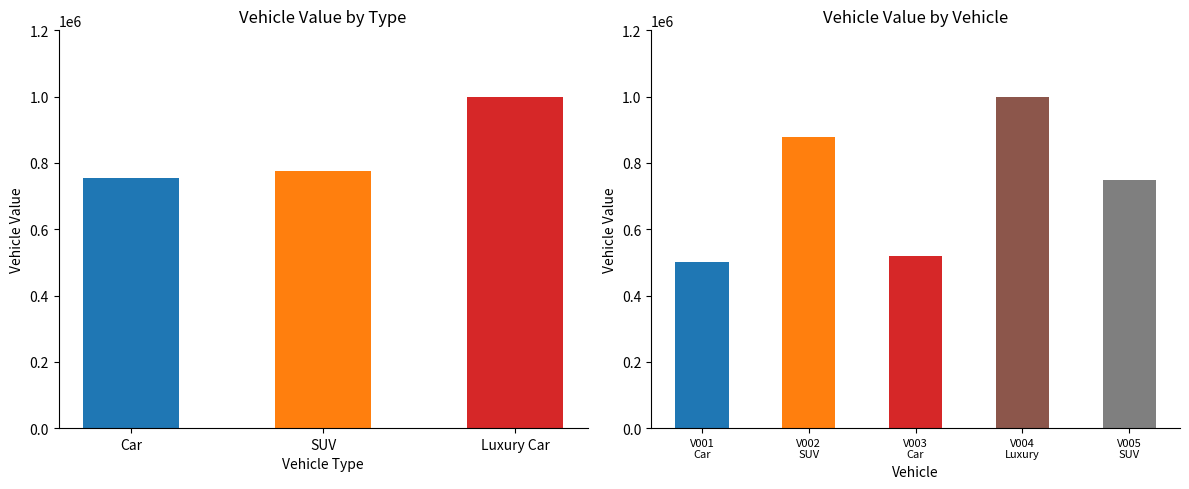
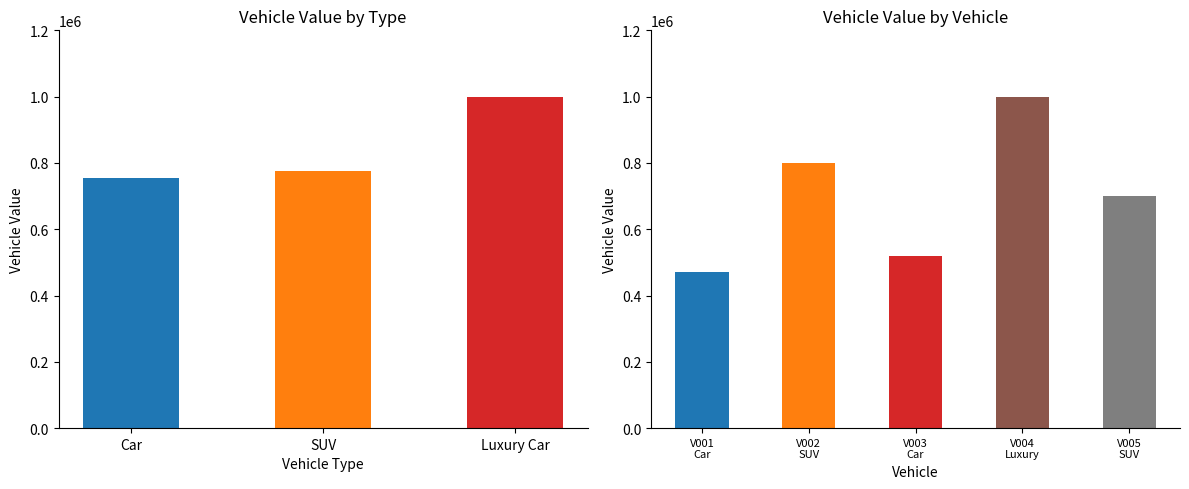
  {
    "Vehicle Value by Type": {
      "Car": 760000,
      "SUV": 780000,
      "Luxury Car": 1000000
    },
    "Vehicle Value by Vehicle": {
-     "V001 Car": 500000,
-     "V002 SUV": 880000,
+     "V001 Car": 470000,
+     "V002 SUV": 800000,
      "V003 Car": 520000,
      "V004 Luxury": 1000000,
-     "V005 SUV": 750000
+     "V005 SUV": 700000
    }
  }
